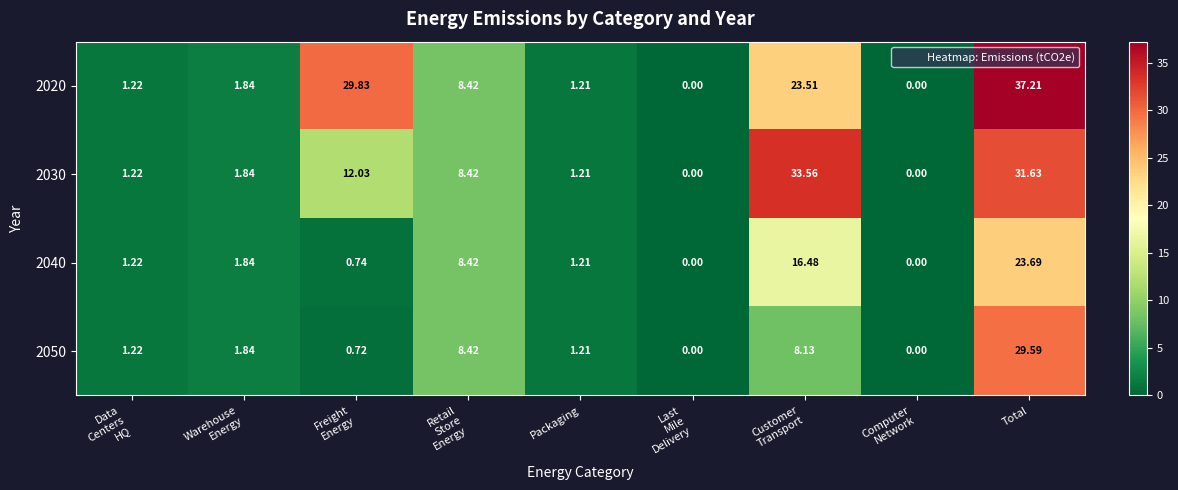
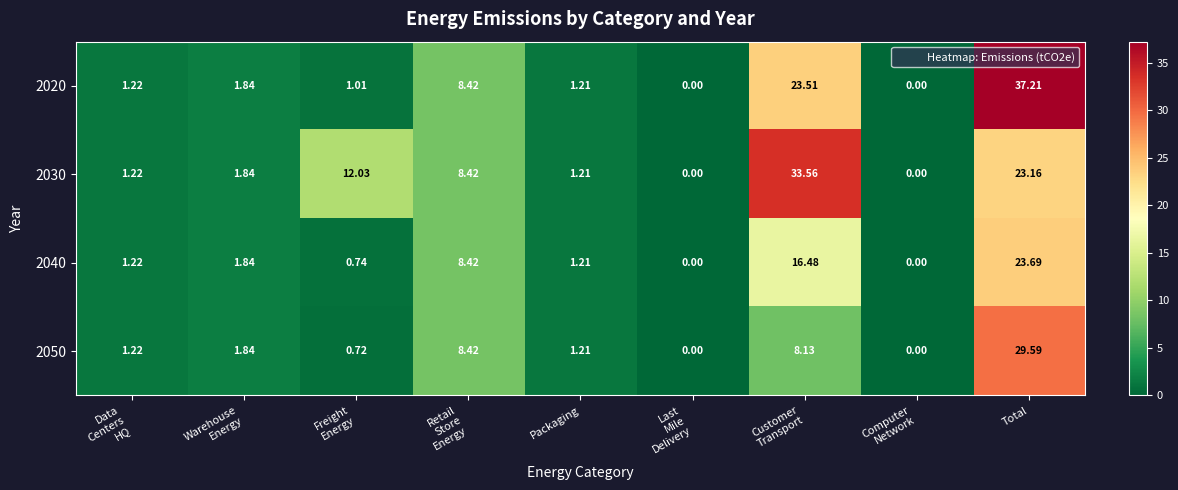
  {
    "2020": {
      "Data Centers HQ": 1.22,
      "Warehouse Energy": 1.84,
-     "Freight Energy": 29.83,
+     "Freight Energy": 1.01,
      "Retail Store Energy": 8.42,
      "Packaging": 1.21,
      "Last Mile Delivery": 0.00,
      "Customer Transport": 23.51,
      "Computer Network": 0.00,
      "Total": 37.21
    },
    "2030": {
      "Data Centers HQ": 1.22,
      "Warehouse Energy": 1.84,
      "Freight Energy": 12.03,
      "Retail Store Energy": 8.42,
      "Packaging": 1.21,
      "Last Mile Delivery": 0.00,
      "Customer Transport": 33.56,
      "Computer Network": 0.00,
-     "Total": 31.63
+     "Total": 23.16
    },
    "2040": {
      "Data Centers HQ": 1.22,
      "Warehouse Energy": 1.84,
      "Freight Energy": 0.74,
      "Retail Store Energy": 8.42,
      "Packaging": 1.21,
      "Last Mile Delivery": 0.00,
      "Customer Transport": 16.48,
      "Computer Network": 0.00,
      "Total": 23.69
    },
    "2050": {
      "Data Centers HQ": 1.22,
      "Warehouse Energy": 1.84,
      "Freight Energy": 0.72,
      "Retail Store Energy": 8.42,
      "Packaging": 1.21,
      "Last Mile Delivery": 0.00,
      "Customer Transport": 8.13,
      "Computer Network": 0.00,
      "Total": 29.59
    }
  }
